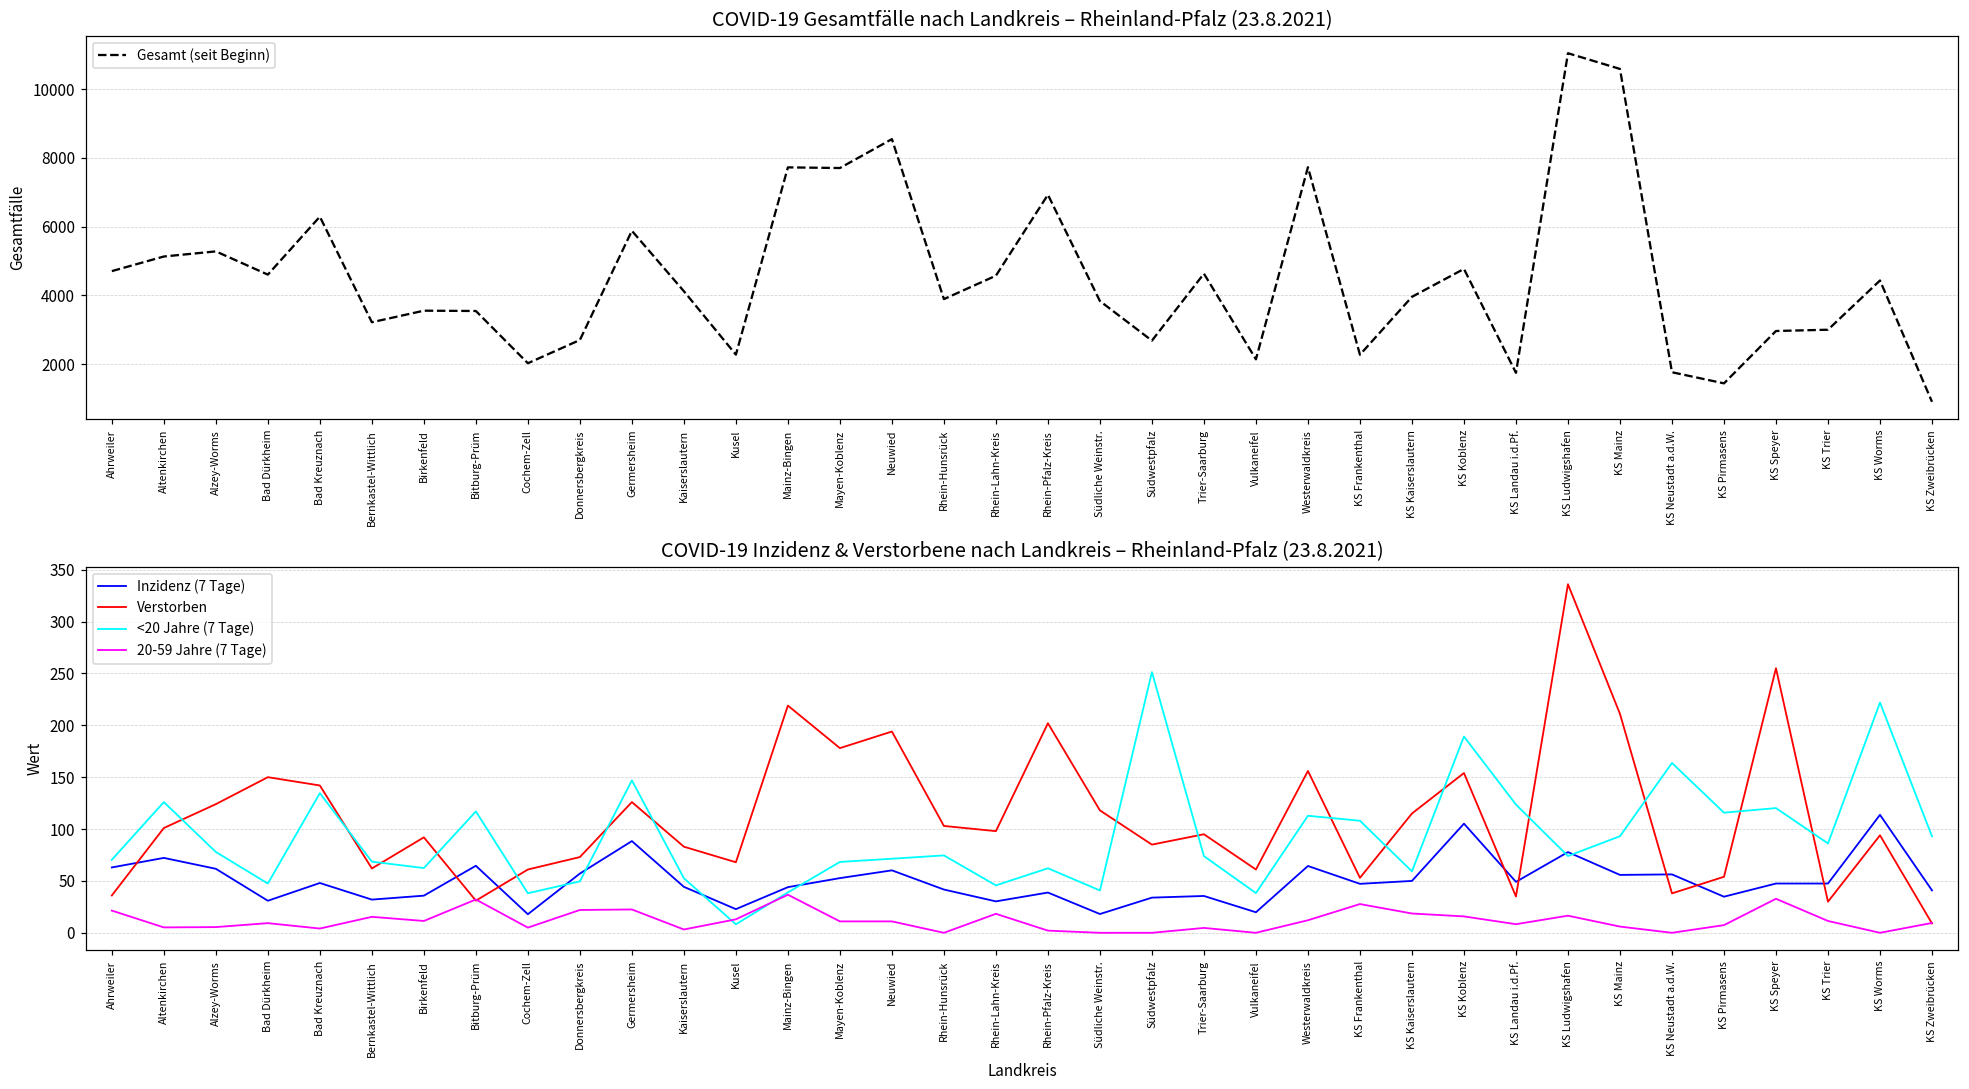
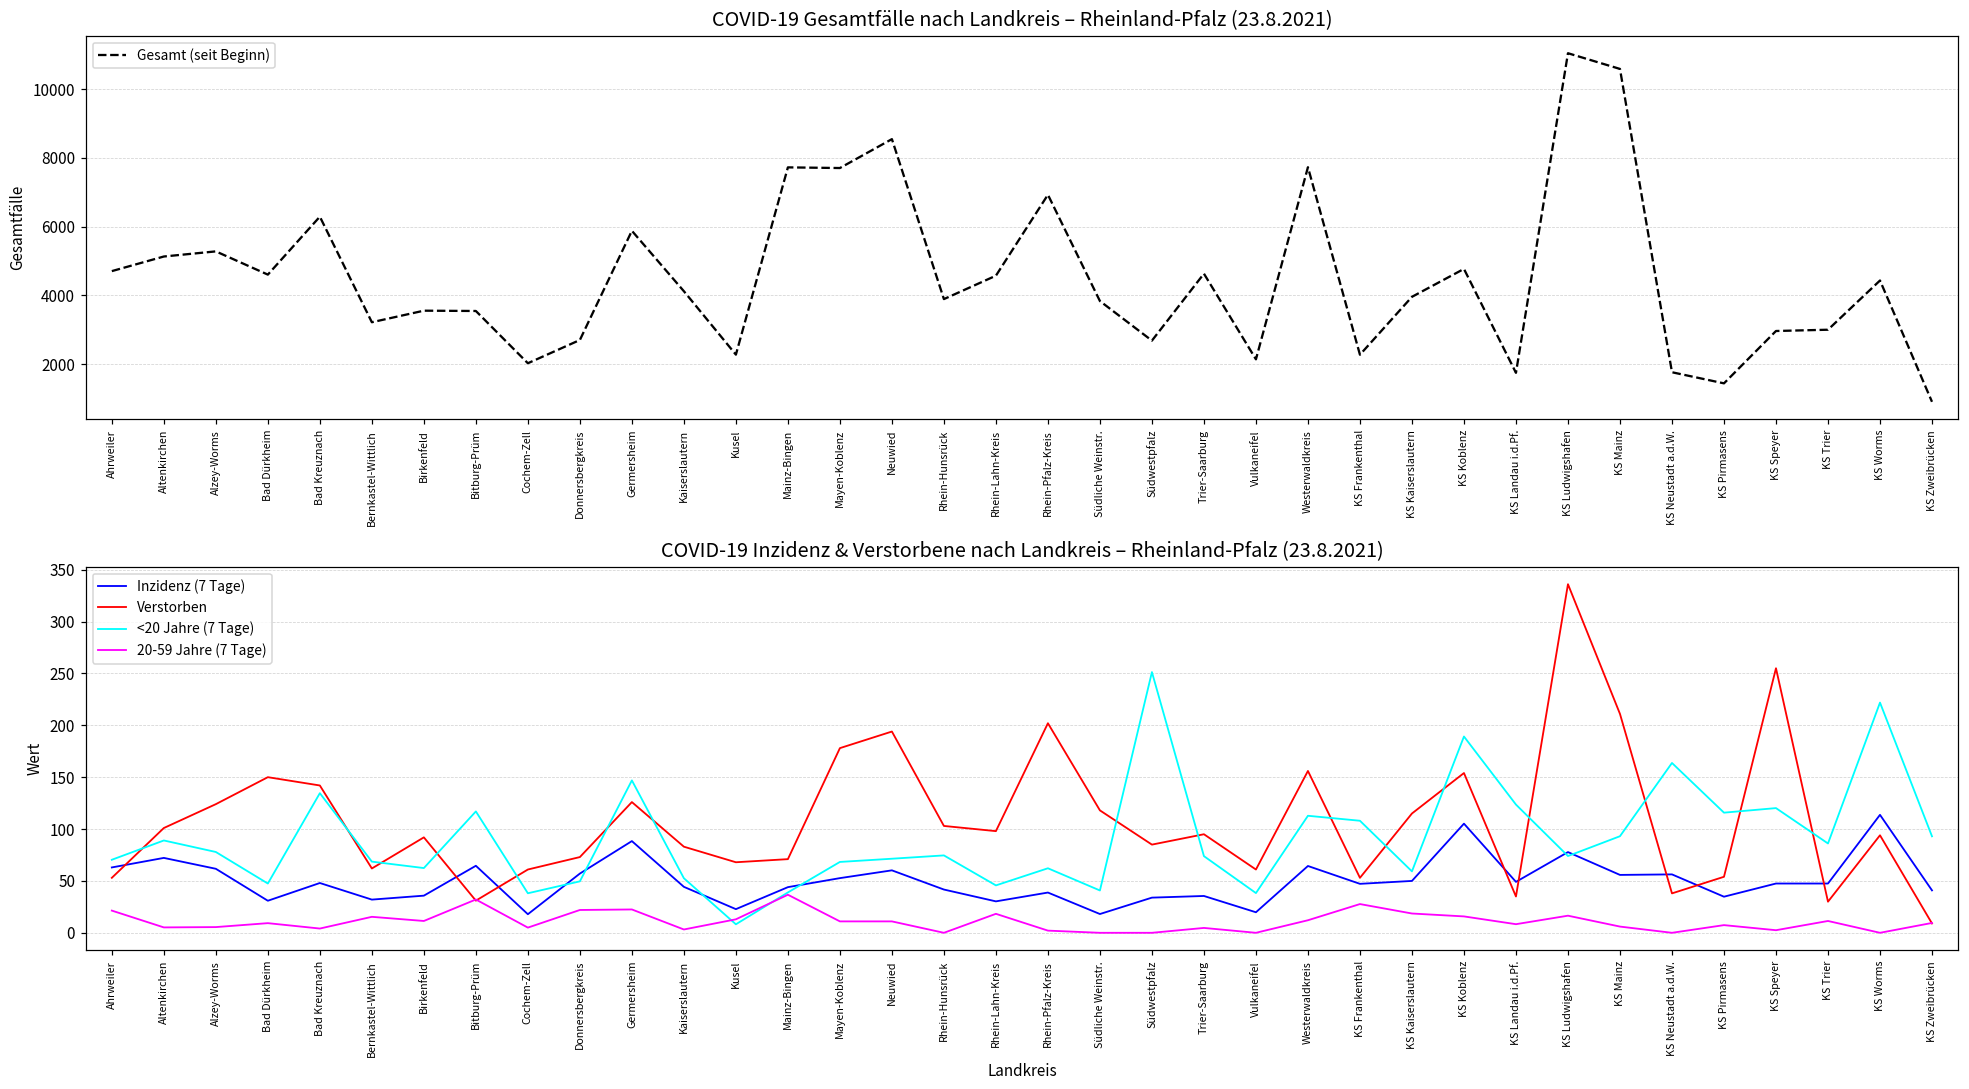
  {
    "COVID-19 Gesamtfälle nach Landkreis – Rheinland-Pfalz (23.8.2021)": {
      "Ahrweiler": 4700,
      "Altenkirchen": 5100,
      "Alzey-Worms": 5300,
      "Bad Dürkheim": 4600,
      "Bad Kreuznach": 6300,
      "Bernkastel-Wittlich": 3200,
      "Birkenfeld": 3600,
      "Bitburg-Prüm": 3500,
      "Cochem-Zell": 2000,
      "Donnersbergkreis": 2700,
      "Germersheim": 5900,
      "Kaiserslautern": 4100,
      "Kusel": 2300,
      "Mainz-Bingen": 7700,
      "Mayen-Koblenz": 7700,
      "Neuwied": 8500,
      "Rhein-Hunsrück": 3900,
      "Rhein-Lahn-Kreis": 4600,
      "Rhein-Pfalz-Kreis": 6900,
      "Südliche Weinstr.": 3800,
      "Südwestpfalz": 2700,
      "Trier-Saarburg": 4600,
      "Vulkaneifel": 2100,
      "Westerwaldkreis": 7700,
      "KS Frankenthal": 2300,
      "KS Kaiserslautern": 4000,
      "KS Koblenz": 4800,
      "KS Landau i.d.Pf.": 1700,
      "KS Ludwigshafen": 11000,
      "KS Mainz": 10600,
      "KS Neustadt a.d.W.": 1800,
      "KS Pirmasens": 1400,
      "KS Speyer": 3000,
      "KS Trier": 3000,
      "KS Worms": 4400,
      "KS Zweibrücken": 900
    },
    "COVID-19 Inzidenz & Verstorbene nach Landkreis – Rheinland-Pfalz (23.8.2021)": {
      "Inzidenz (7 Tage)": {
        "Ahrweiler": 60,
        "Altenkirchen": 70,
        "Alzey-Worms": 60,
        "Bad Dürkheim": 30,
        "Bad Kreuznach": 50,
        "Bernkastel-Wittlich": 30,
        "Birkenfeld": 40,
        "Bitburg-Prüm": 60,
        "Cochem-Zell": 20,
        "Donnersbergkreis": 60,
        "Germersheim": 90,
        "Kaiserslautern": 40,
        "Kusel": 20,
        "Mainz-Bingen": 40,
        "Mayen-Koblenz": 50,
        "Neuwied": 60,
        "Rhein-Hunsrück": 40,
        "Rhein-Lahn-Kreis": 30,
        "Rhein-Pfalz-Kreis": 40,
        "Südliche Weinstr.": 20,
        "Südwestpfalz": 30,
        "Trier-Saarburg": 40,
        "Vulkaneifel": 20,
        "Westerwaldkreis": 60,
        "KS Frankenthal": 50,
        "KS Kaiserslautern": 50,
        "KS Koblenz": 110,
        "KS Landau i.d.Pf.": 50,
        "KS Ludwigshafen": 80,
        "KS Mainz": 60,
        "KS Neustadt a.d.W.": 60,
        "KS Pirmasens": 30,
        "KS Speyer": 50,
        "KS Trier": 50,
        "KS Worms": 110,
        "KS Zweibrücken": 40
      },
      "Verstorben": {
-       "Ahrweiler": 40,
+       "Ahrweiler": 50,
        "Altenkirchen": 100,
        "Alzey-Worms": 120,
        "Bad Dürkheim": 150,
        "Bad Kreuznach": 140,
        "Bernkastel-Wittlich": 60,
        "Birkenfeld": 90,
        "Cochem-Zell": 60,
        "Donnersbergkreis": 70,
        "Germersheim": 130,
        "Kaiserslautern": 80,
        "Kusel": 70,
-       "Mainz-Bingen": 220,
+       "Mainz-Bingen": 70,
        "Mayen-Koblenz": 180,
        "Neuwied": 190,
        "Rhein-Hunsrück": 100,
        "Rhein-Lahn-Kreis": 100,
        "Rhein-Pfalz-Kreis": 200,
        "Südliche Weinstr.": 120,
        "Südwestpfalz": 90,
        "Trier-Saarburg": 100,
        "Vulkaneifel": 60,
        "Westerwaldkreis": 160,
        "KS Frankenthal": 50,
        "KS Kaiserslautern": 120,
        "KS Koblenz": 150,
        "KS Landau i.d.Pf.": 40,
        "KS Ludwigshafen": 340,
        "KS Mainz": 210,
        "KS Neustadt a.d.W.": 40,
        "KS Pirmasens": 50,
        "KS Speyer": 260,
        "KS Trier": 30,
        "KS Worms": 90
      },
      "<20 Jahre (7 Tage)": {
        "Ahrweiler": 70,
-       "Altenkirchen": 130,
+       "Altenkirchen": 90,
        "Alzey-Worms": 80,
        "Bad Dürkheim": 50,
        "Bad Kreuznach": 130,
        "Bernkastel-Wittlich": 70,
        "Birkenfeld": 60,
        "Bitburg-Prüm": 120,
        "Cochem-Zell": 40,
        "Donnersbergkreis": 50,
        "Germersheim": 150,
        "Kaiserslautern": 50,
        "Kusel": 10,
        "Mayen-Koblenz": 70,
        "Neuwied": 70,
        "Rhein-Hunsrück": 70,
        "Rhein-Lahn-Kreis": 50,
        "Rhein-Pfalz-Kreis": 60,
        "Südliche Weinstr.": 40,
        "Südwestpfalz": 250,
        "Trier-Saarburg": 70,
        "Vulkaneifel": 40,
        "Westerwaldkreis": 110,
        "KS Frankenthal": 110,
        "KS Kaiserslautern": 60,
        "KS Koblenz": 190,
        "KS Landau i.d.Pf.": 120,
        "KS Ludwigshafen": 70,
        "KS Mainz": 90,
        "KS Neustadt a.d.W.": 160,
        "KS Pirmasens": 120,
        "KS Speyer": 120,
        "KS Trier": 90,
        "KS Worms": 220,
        "KS Zweibrücken": 90
      },
      "20-59 Jahre (7 Tage)": {
        "Ahrweiler": 20,
        "Altenkirchen": 10,
        "Alzey-Worms": 10,
        "Bad Dürkheim": 10,
        "Bad Kreuznach": 0,
        "Bernkastel-Wittlich": 20,
        "Birkenfeld": 10,
        "Cochem-Zell": 10,
        "Donnersbergkreis": 20,
        "Germersheim": 20,
        "Kaiserslautern": 0,
        "Kusel": 10,
        "Mayen-Koblenz": 10,
        "Neuwied": 10,
        "Rhein-Hunsrück": 0,
        "Rhein-Lahn-Kreis": 20,
        "Rhein-Pfalz-Kreis": 0,
        "Südliche Weinstr.": 0,
        "Südwestpfalz": 0,
        "Trier-Saarburg": 0,
        "Vulkaneifel": 0,
        "Westerwaldkreis": 10,
        "KS Frankenthal": 30,
        "KS Kaiserslautern": 20,
        "KS Koblenz": 20,
        "KS Landau i.d.Pf.": 10,
        "KS Ludwigshafen": 20,
        "KS Mainz": 10,
        "KS Neustadt a.d.W.": 0,
        "KS Pirmasens": 10,
-       "KS Speyer": 30,
+       "KS Speyer": 0,
        "KS Trier": 10,
        "KS Worms": 0
      }
    }
  }
